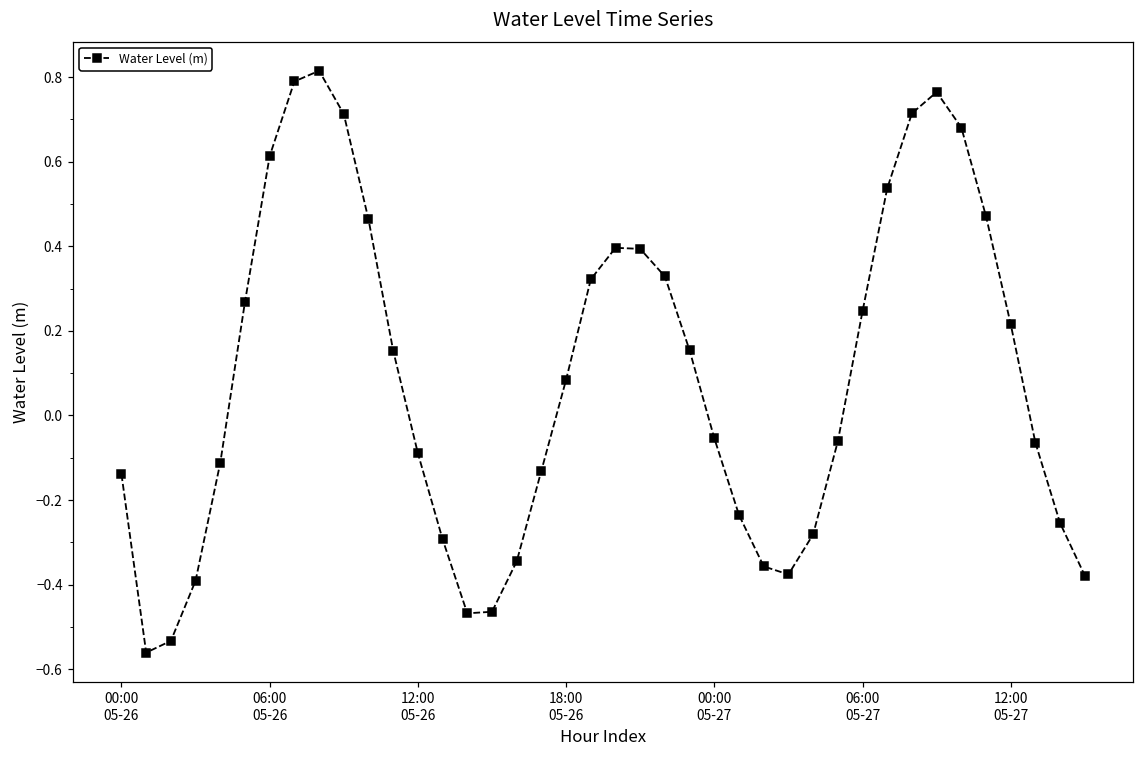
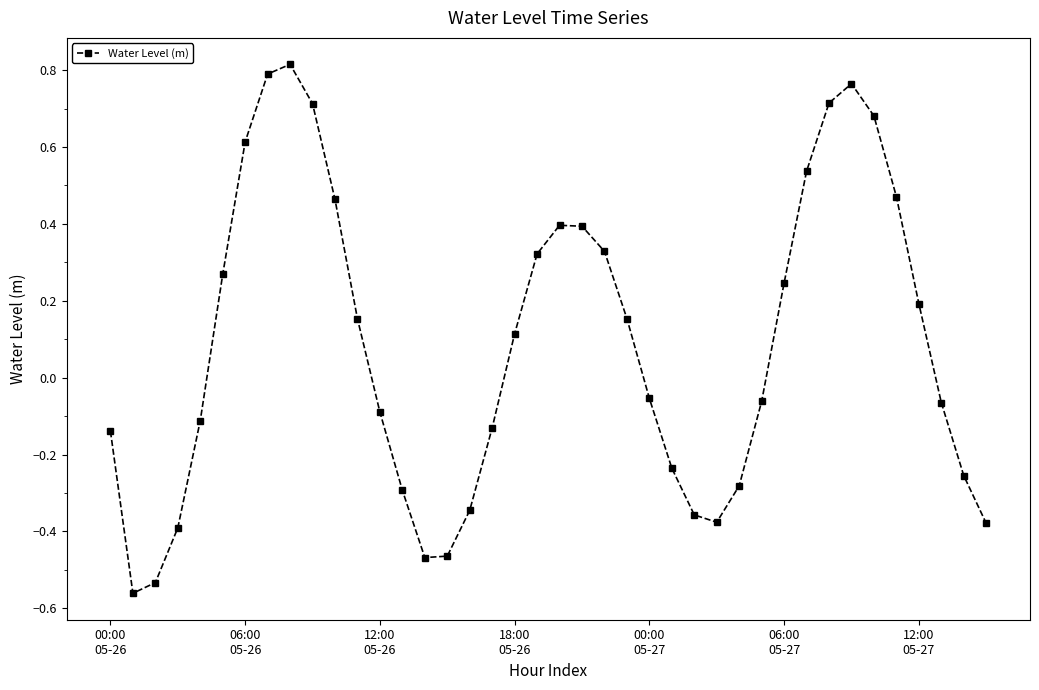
  {
    "00:00 05-26": -0.14,
    "06:00 05-26": 0.61,
    "12:00 05-26": -0.09,
-   "18:00 05-26": 0.08,
+   "18:00 05-26": 0.11,
    "00:00 05-27": -0.05,
    "06:00 05-27": 0.25,
-   "12:00 05-27": 0.22
+   "12:00 05-27": 0.19
  }
